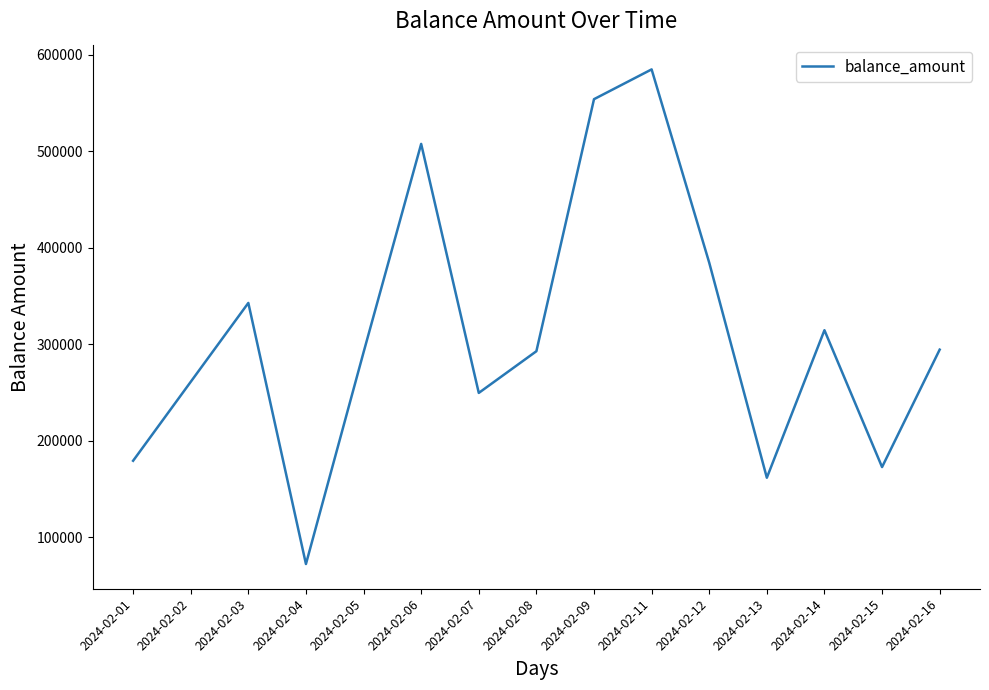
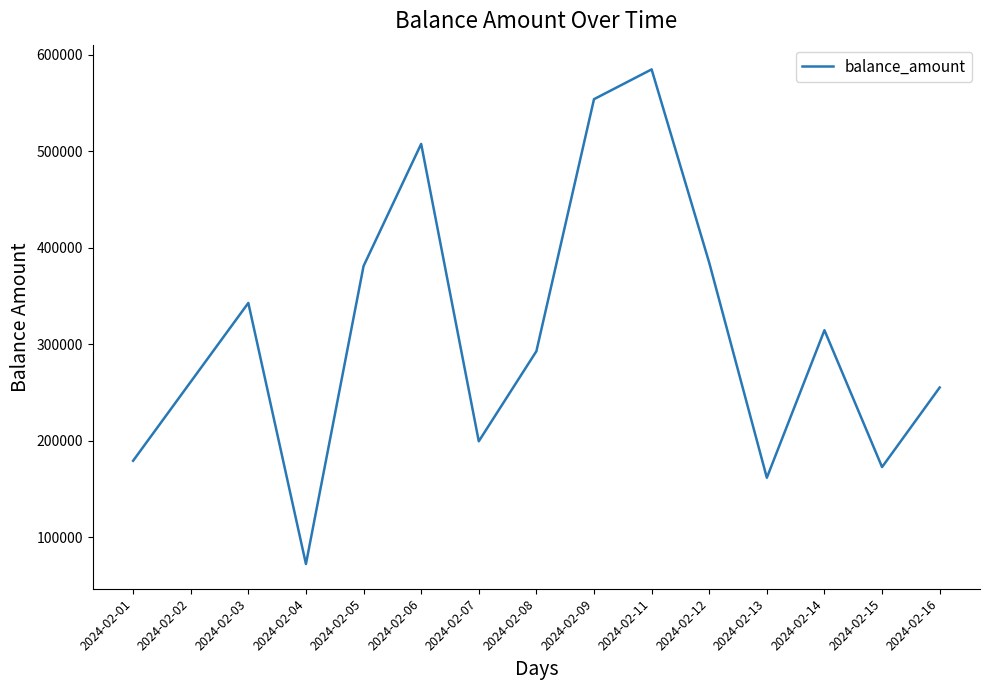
  {
    "2024-02-01": 180000,
    "2024-02-02": 260000,
    "2024-02-03": 340000,
    "2024-02-04": 70000,
-   "2024-02-05": 290000,
+   "2024-02-05": 380000,
    "2024-02-06": 510000,
-   "2024-02-07": 250000,
+   "2024-02-07": 200000,
    "2024-02-08": 290000,
    "2024-02-09": 550000,
    "2024-02-11": 580000,
    "2024-02-12": 380000,
    "2024-02-13": 160000,
    "2024-02-14": 310000,
    "2024-02-15": 170000,
-   "2024-02-16": 290000
+   "2024-02-16": 260000
  }
